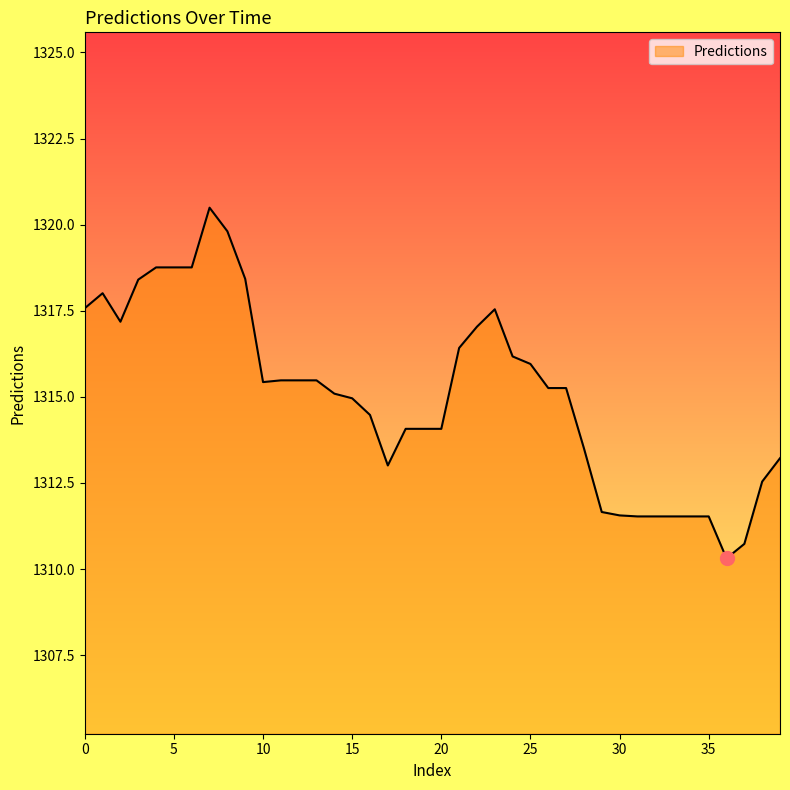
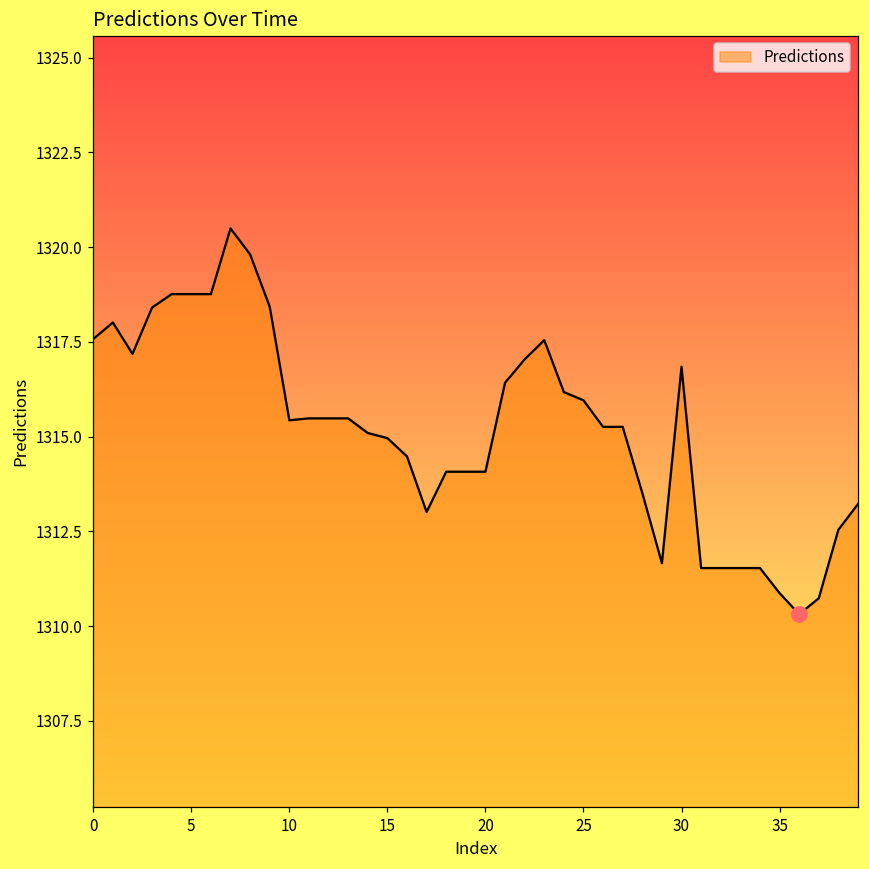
  {
    "Predictions": {
      "0": 1317.6,
      "5": 1318.8,
      "10": 1315.4,
      "15": 1315.0,
      "20": 1314.1,
      "25": 1316.0,
-     "30": 1311.6,
-     "35": 1311.5
+     "30": 1316.8,
+     "35": 1310.9
    }
  }
